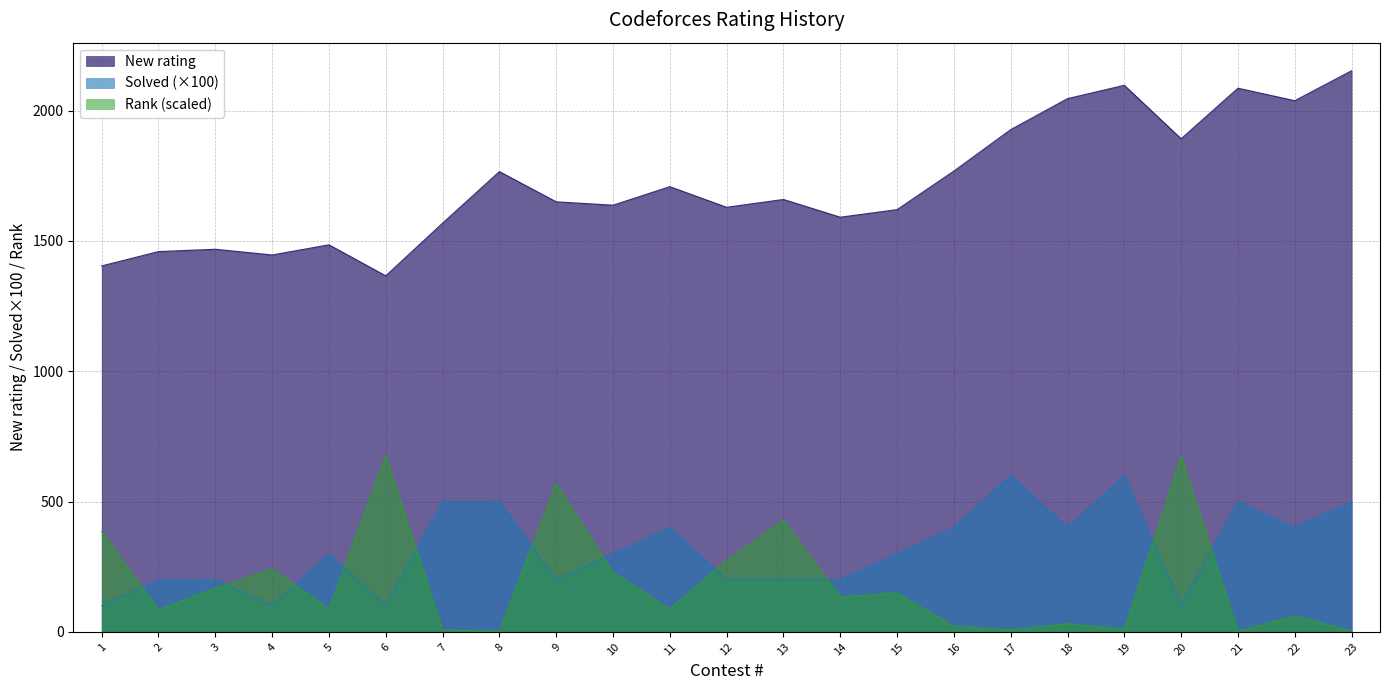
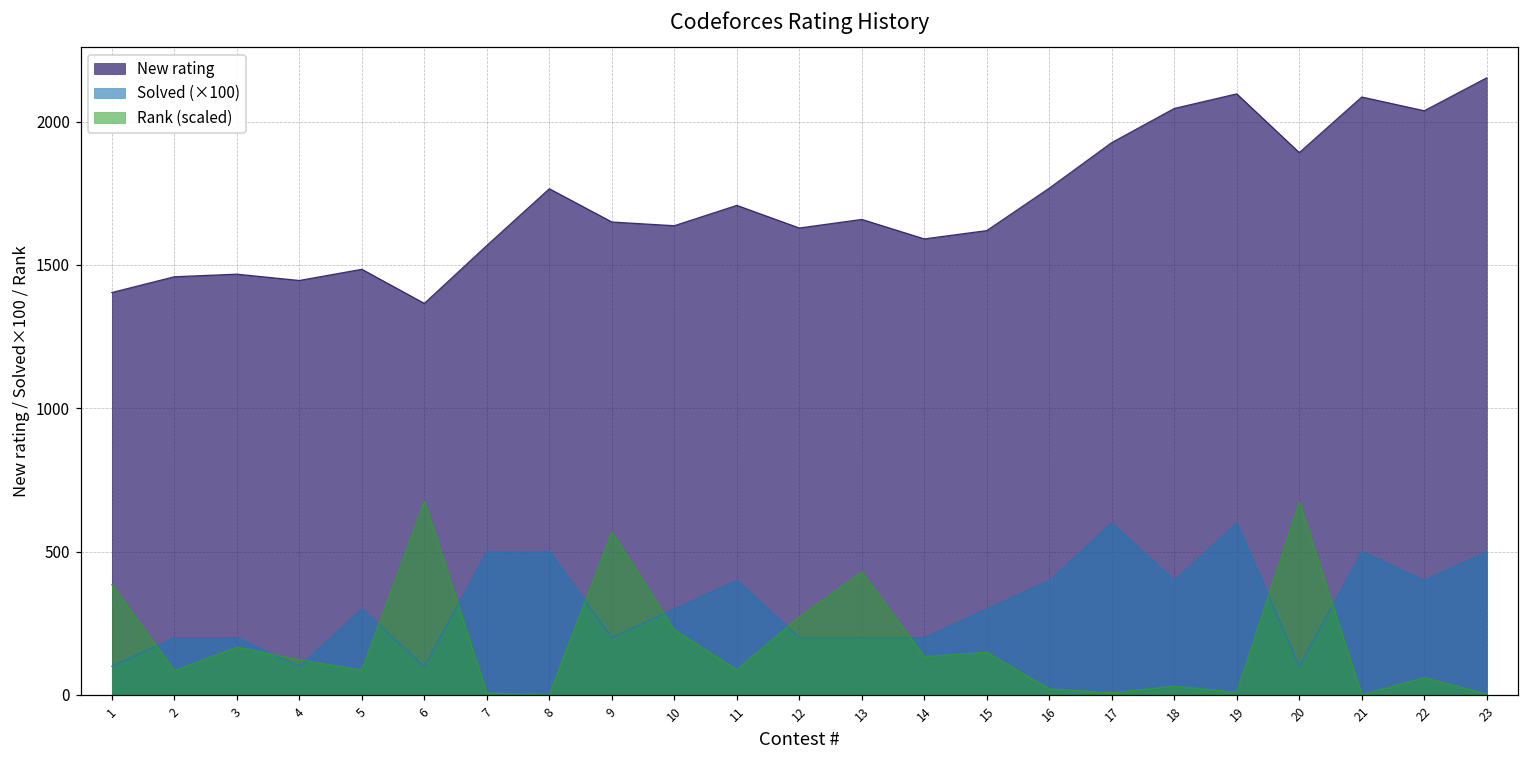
  {
    "New rating": {
      "1": 1400,
      "2": 1460,
      "3": 1470,
      "4": 1450,
      "5": 1490,
      "6": 1370,
      "7": 1570,
      "8": 1770,
      "9": 1650,
      "10": 1640,
      "11": 1710,
      "12": 1630,
      "13": 1660,
      "14": 1590,
      "15": 1620,
      "16": 1770,
      "17": 1930,
      "18": 2050,
      "19": 2100,
      "20": 1890,
      "21": 2090,
      "22": 2040,
      "23": 2150
    },
    "Solved (×100)": {
      "1": 100,
      "2": 200,
      "3": 200,
      "4": 100,
      "5": 300,
      "6": 100,
      "7": 500,
      "8": 500,
      "9": 200,
      "10": 300,
      "11": 400,
      "12": 200,
      "13": 200,
      "14": 200,
      "15": 300,
      "16": 400,
      "17": 600,
      "18": 400,
      "19": 600,
      "20": 100,
      "21": 500,
      "22": 400,
      "23": 500
    },
    "Rank (scaled)": {
      "1": 390,
      "2": 90,
      "3": 170,
-     "4": 240,
+     "4": 120,
      "5": 90,
      "6": 680,
      "7": 10,
      "8": 0,
      "9": 570,
      "10": 230,
      "11": 90,
      "12": 270,
      "13": 430,
      "14": 130,
      "15": 150,
      "16": 20,
      "17": 10,
      "18": 30,
      "19": 10,
      "20": 670,
      "21": 0,
      "22": 60,
      "23": 0
    }
  }
